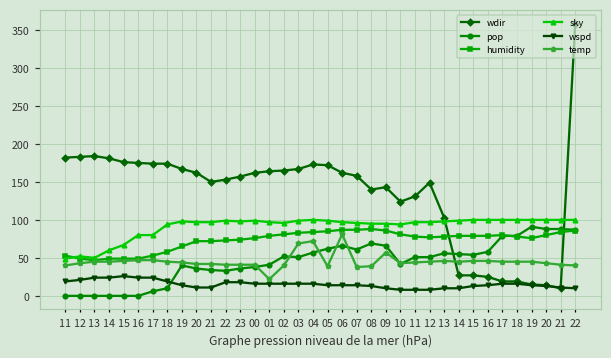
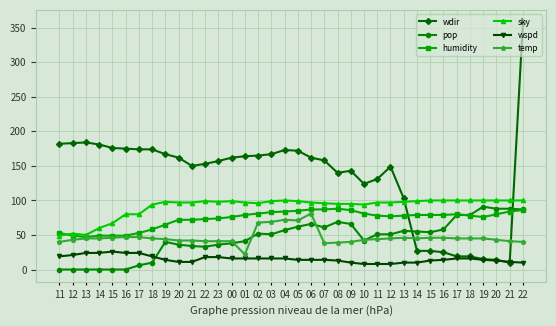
  {
    "temp": {
      "23": 40,
      "01": 20,
-     "02": 40,
+     "02": 70,
      "03": 70,
      "04": 70,
-     "05": 40,
+     "05": 70,
      "06": 80,
      "07": 40,
      "08": 40,
-     "09": 60
+     "09": 40
    }
  }
